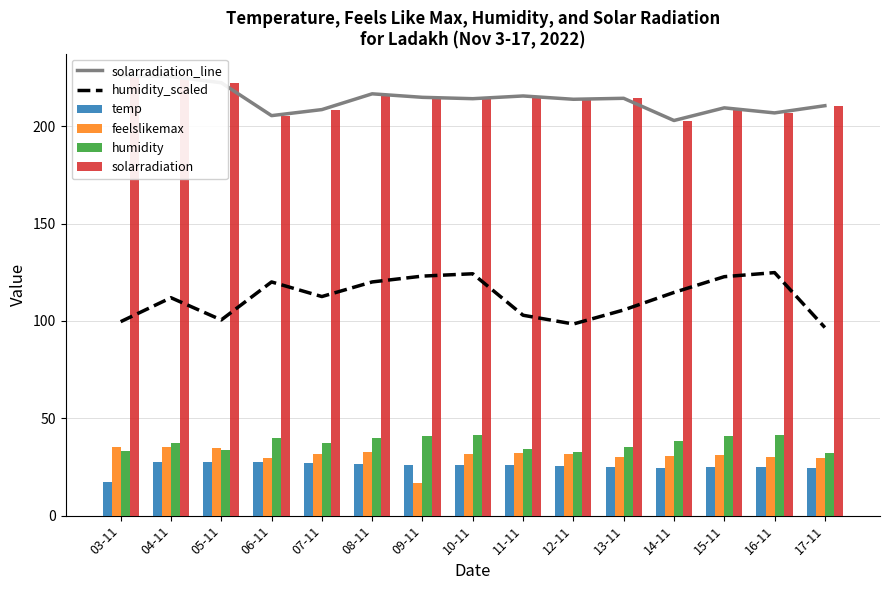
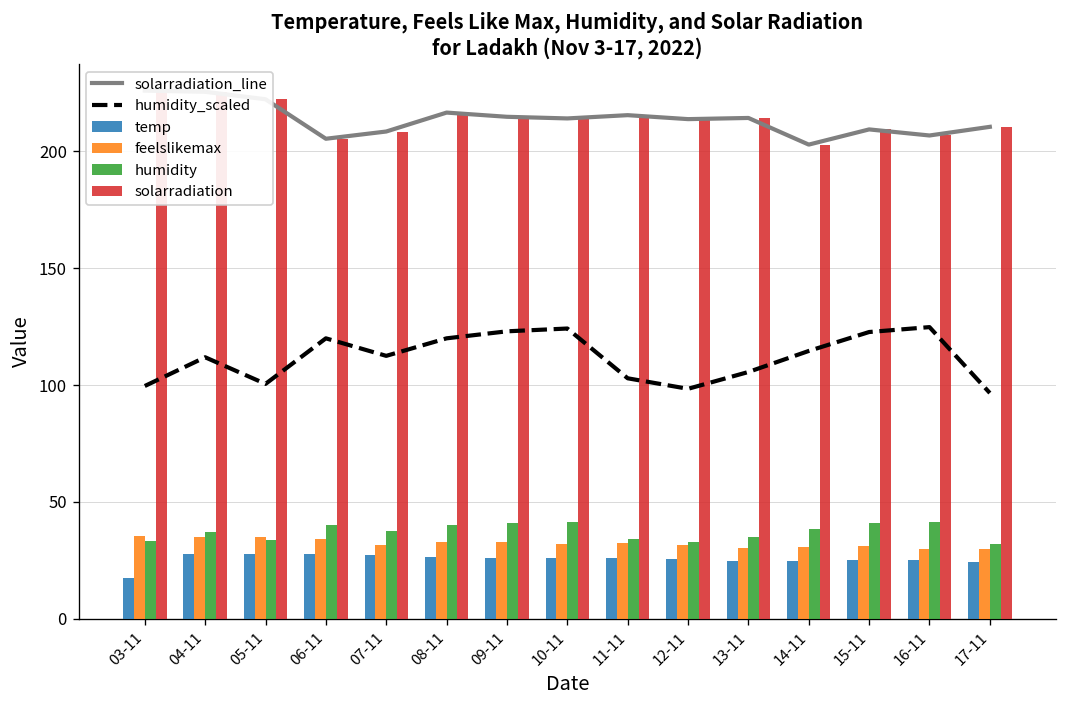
  {
    "temp": {
      "03-11": 17,
      "04-11": 28,
      "05-11": 28,
      "06-11": 28,
      "07-11": 27,
      "08-11": 27,
      "09-11": 26,
      "10-11": 26,
      "11-11": 26,
      "12-11": 26,
      "13-11": 25,
      "14-11": 25,
      "15-11": 25,
      "16-11": 25,
      "17-11": 24
    },
    "solarradiation_line": {
      "06-11": 205,
      "07-11": 209,
      "08-11": 217,
      "09-11": 215,
      "10-11": 214,
      "11-11": 216,
      "12-11": 214,
      "13-11": 214,
      "14-11": 203,
      "15-11": 209,
      "16-11": 207,
      "17-11": 211
    },
    "feelslikemax": {
      "03-11": 35,
      "04-11": 35,
      "05-11": 35,
-     "06-11": 30,
+     "06-11": 34,
      "07-11": 32,
      "08-11": 33,
-     "09-11": 17,
+     "09-11": 33,
      "10-11": 32,
      "11-11": 32,
      "12-11": 32,
      "13-11": 30,
      "14-11": 31,
      "15-11": 31,
      "16-11": 30,
      "17-11": 30
    },
    "humidity_scaled": {
      "03-11": 100,
      "04-11": 112,
      "05-11": 101,
      "06-11": 120,
      "07-11": 113,
      "08-11": 120,
      "09-11": 123,
      "10-11": 124,
      "11-11": 103,
      "12-11": 98,
      "13-11": 106,
      "14-11": 115,
      "15-11": 123,
      "16-11": 125,
      "17-11": 97
    },
    "humidity": {
      "03-11": 33,
      "04-11": 37,
      "05-11": 34,
      "06-11": 40,
      "07-11": 38,
      "08-11": 40,
      "09-11": 41,
      "10-11": 41,
      "11-11": 34,
      "12-11": 33,
      "13-11": 35,
      "14-11": 38,
      "15-11": 41,
      "16-11": 42,
      "17-11": 32
    },
    "solarradiation": {
      "05-11": 222,
      "06-11": 205,
      "07-11": 209,
      "08-11": 217,
      "09-11": 215,
      "10-11": 214,
      "11-11": 216,
      "12-11": 214,
      "13-11": 214,
      "14-11": 203,
      "15-11": 209,
      "16-11": 207,
      "17-11": 211
    }
  }
